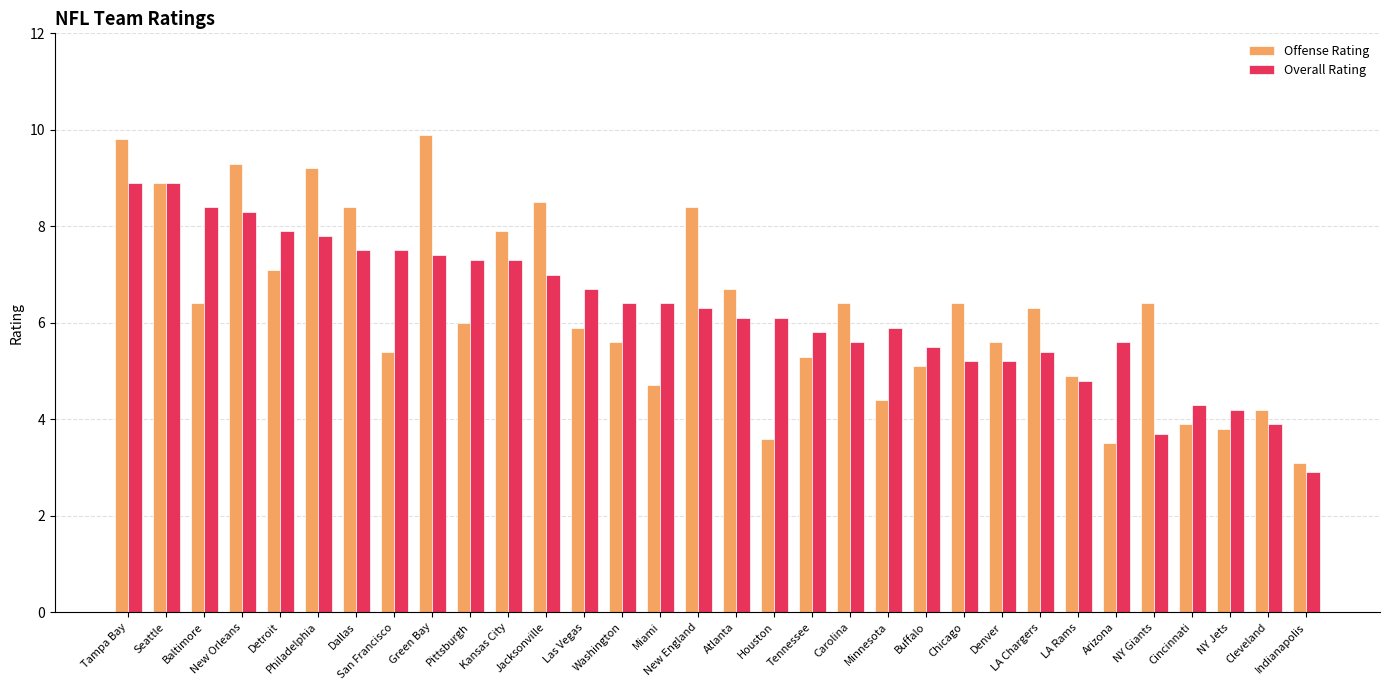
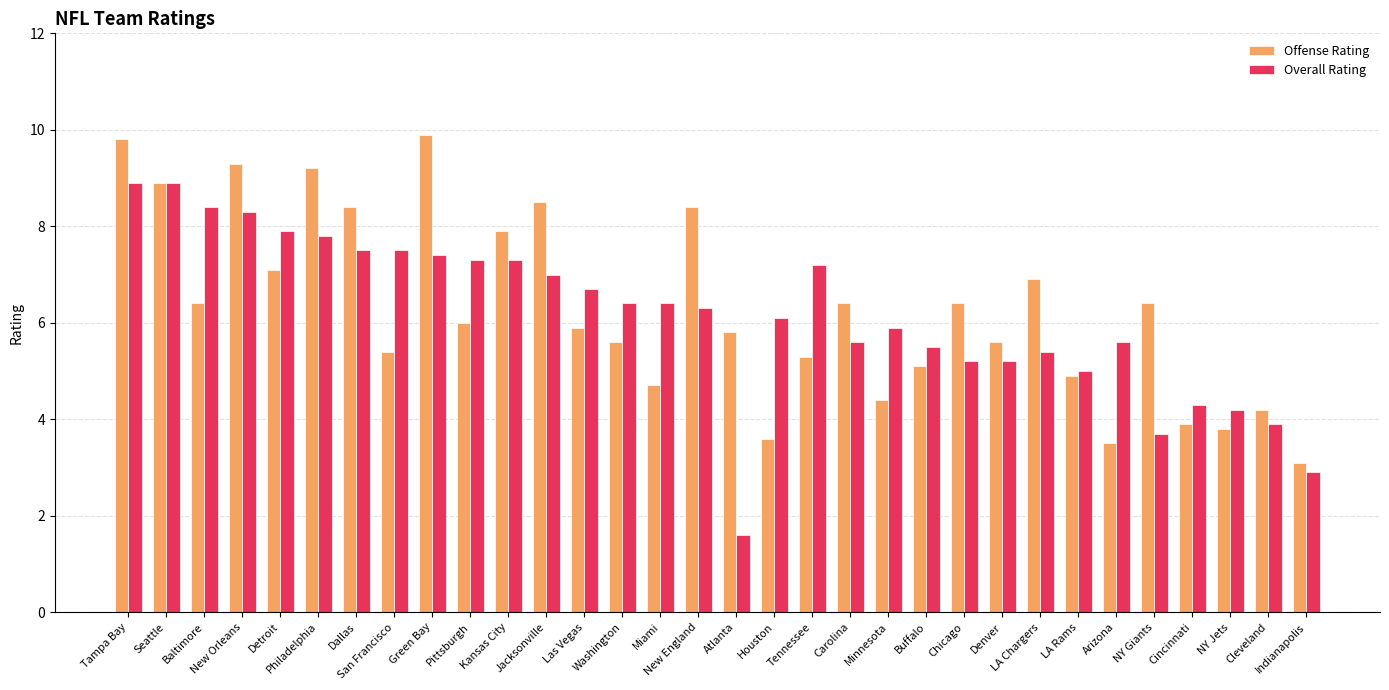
  {
    "Offense Rating": {
      "Tampa Bay": 9.8,
      "Seattle": 8.9,
      "Baltimore": 6.4,
      "New Orleans": 9.3,
      "Detroit": 7.1,
      "Philadelphia": 9.2,
      "Dallas": 8.4,
      "San Francisco": 5.4,
      "Green Bay": 9.9,
      "Pittsburgh": 6.0,
      "Kansas City": 7.9,
      "Jacksonville": 8.5,
      "Las Vegas": 5.9,
      "Washington": 5.6,
      "Miami": 4.7,
      "New England": 8.4,
-     "Atlanta": 6.7,
+     "Atlanta": 5.8,
      "Houston": 3.6,
      "Tennessee": 5.3,
      "Carolina": 6.4,
      "Minnesota": 4.4,
      "Buffalo": 5.1,
      "Chicago": 6.4,
      "Denver": 5.6,
-     "LA Chargers": 6.3,
+     "LA Chargers": 6.9,
      "LA Rams": 4.9,
      "Arizona": 3.5,
      "NY Giants": 6.4,
      "Cincinnati": 3.9,
      "NY Jets": 3.8,
      "Cleveland": 4.2,
      "Indianapolis": 3.1
    },
    "Overall Rating": {
      "Tampa Bay": 8.9,
      "Seattle": 8.9,
      "Baltimore": 8.4,
      "New Orleans": 8.3,
      "Detroit": 7.9,
      "Philadelphia": 7.8,
      "Dallas": 7.5,
      "San Francisco": 7.5,
      "Green Bay": 7.4,
      "Pittsburgh": 7.3,
      "Kansas City": 7.3,
      "Jacksonville": 7.0,
      "Las Vegas": 6.7,
      "Washington": 6.4,
      "Miami": 6.4,
      "New England": 6.3,
-     "Atlanta": 6.1,
+     "Atlanta": 1.6,
      "Houston": 6.1,
-     "Tennessee": 5.8,
+     "Tennessee": 7.2,
      "Carolina": 5.6,
      "Minnesota": 5.9,
      "Buffalo": 5.5,
      "Chicago": 5.2,
      "Denver": 5.2,
      "LA Chargers": 5.4,
-     "LA Rams": 4.8,
+     "LA Rams": 5.0,
      "Arizona": 5.6,
      "NY Giants": 3.7,
      "Cincinnati": 4.3,
      "NY Jets": 4.2,
      "Cleveland": 3.9,
      "Indianapolis": 2.9
    }
  }
